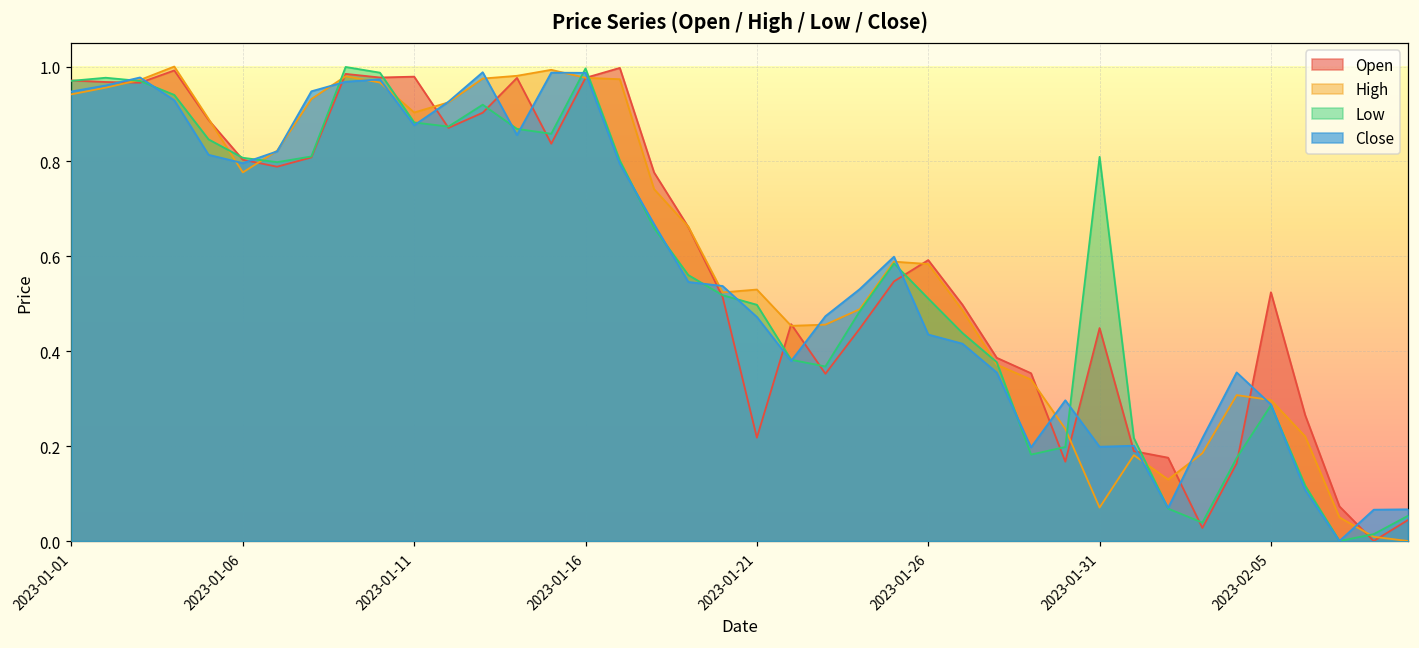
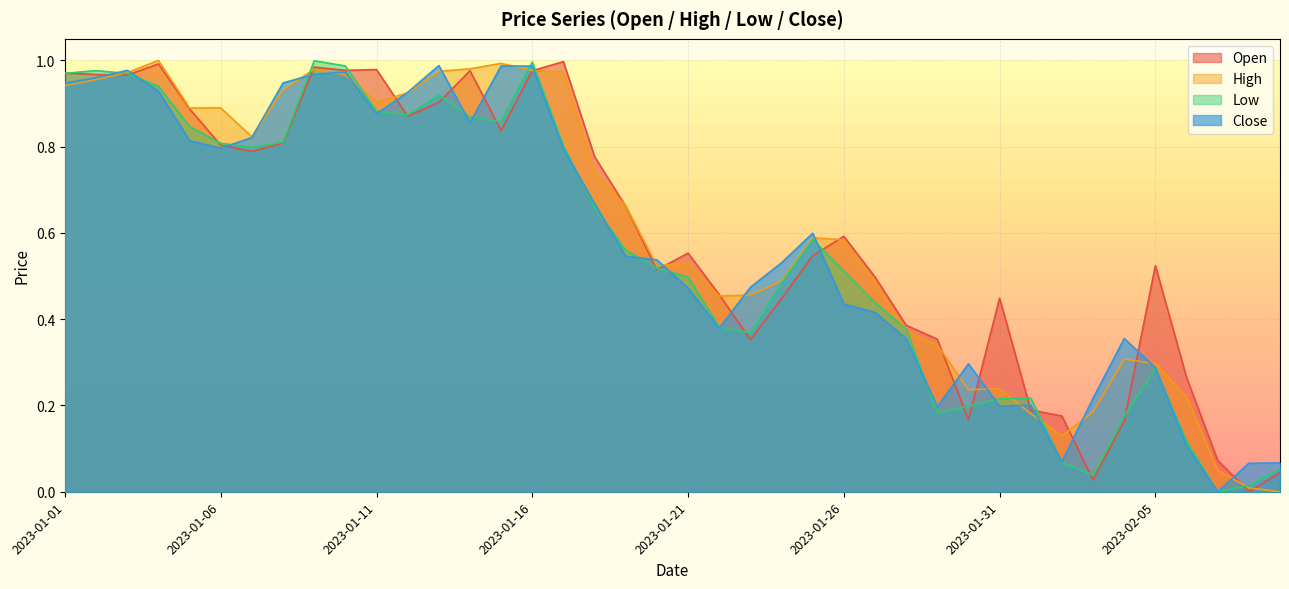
  {
    "Open": {
      "2023-01-11": 0.98,
-     "2023-01-21": 0.22,
+     "2023-01-21": 0.55,
      "2023-01-26": 0.59,
      "2023-01-31": 0.45,
      "2023-02-05": 0.52
    },
    "High": {
-     "2023-01-06": 0.78,
+     "2023-01-06": 0.89,
      "2023-01-11": 0.90,
      "2023-01-21": 0.53,
      "2023-01-26": 0.58,
-     "2023-01-31": 0.07,
+     "2023-01-31": 0.24,
      "2023-02-05": 0.30
    },
    "Low": {
      "2023-01-11": 0.88,
      "2023-01-16": 1.00,
      "2023-01-21": 0.50,
      "2023-01-26": 0.51,
-     "2023-01-31": 0.81
+     "2023-01-31": 0.22
    },
    "Close": {
      "2023-01-06": 0.80,
      "2023-01-11": 0.88,
      "2023-01-16": 0.99,
      "2023-01-21": 0.47,
      "2023-01-26": 0.44,
      "2023-01-31": 0.20
    }
  }
